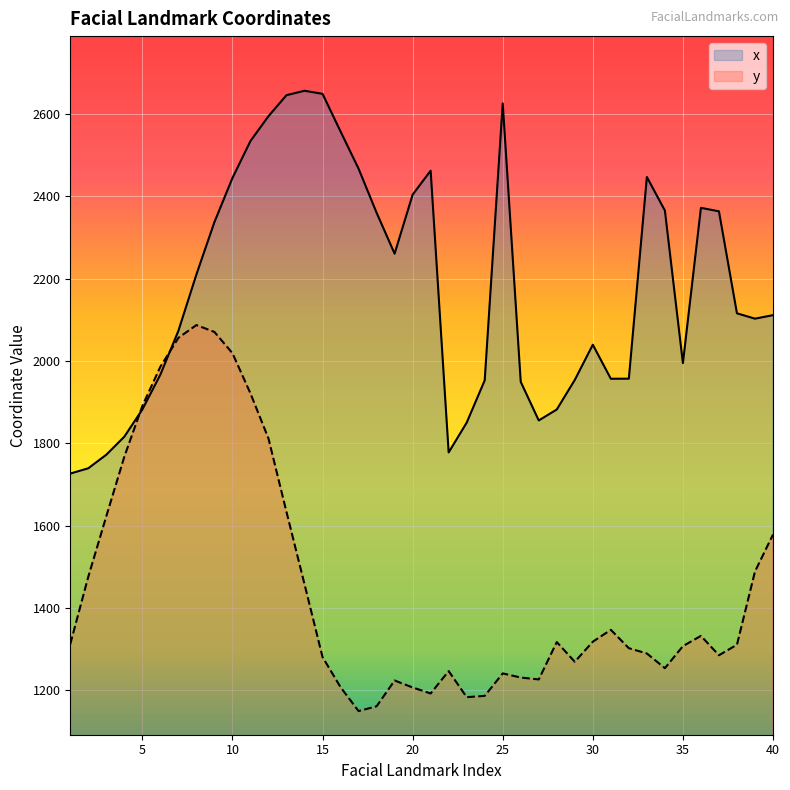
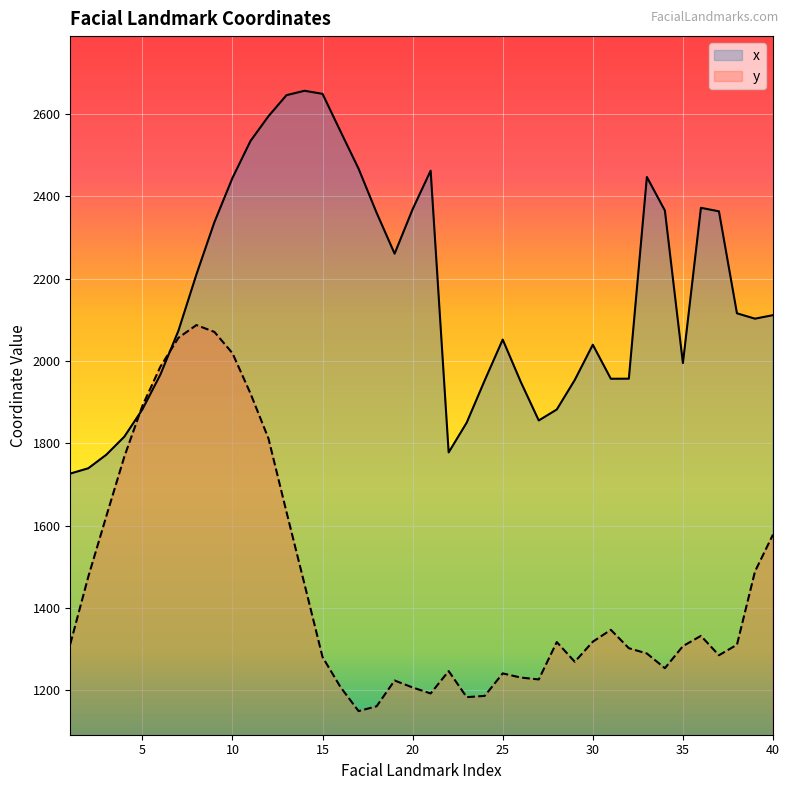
  {
    "x": {
      "5": 1880,
      "10": 2440,
      "15": 2650,
-     "20": 2400,
-     "25": 2630,
+     "20": 2370,
+     "25": 2050,
      "30": 2040,
      "35": 1990,
      "40": 2110
    },
    "y": {
      "5": 1890,
      "10": 2020,
      "15": 1280,
      "20": 1210,
      "25": 1240,
      "30": 1320,
      "35": 1310,
      "40": 1580
    }
  }
